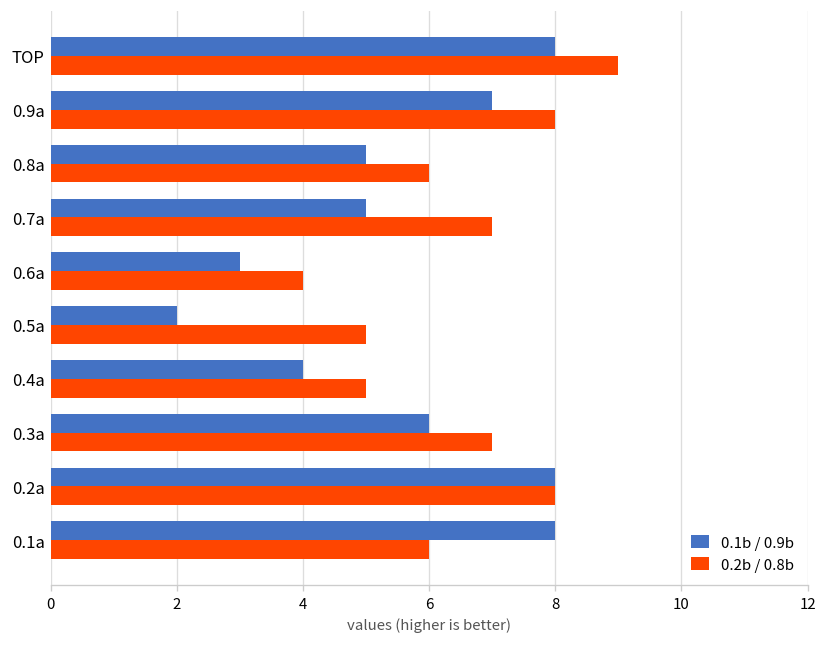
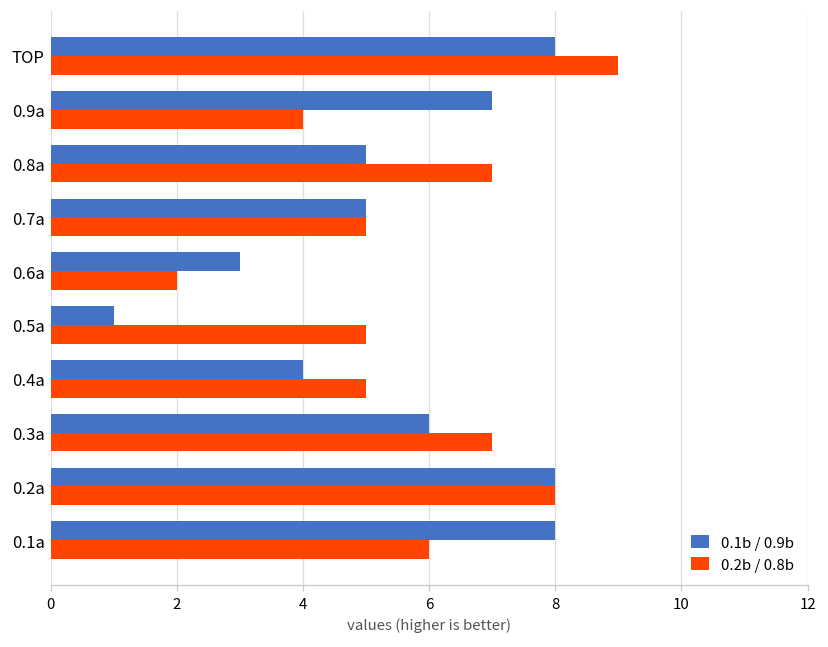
  {
    "0.1b / 0.9b": {
      "TOP": 8,
      "0.9a": 7,
      "0.8a": 5,
      "0.7a": 5,
      "0.6a": 3,
-     "0.5a": 2,
+     "0.5a": 1,
      "0.4a": 4,
      "0.3a": 6,
      "0.2a": 8,
      "0.1a": 8
    },
    "0.2b / 0.8b": {
      "TOP": 9,
-     "0.9a": 8,
-     "0.8a": 6,
-     "0.7a": 7,
-     "0.6a": 4,
+     "0.9a": 4,
+     "0.8a": 7,
+     "0.7a": 5,
+     "0.6a": 2,
      "0.5a": 5,
      "0.4a": 5,
      "0.3a": 7,
      "0.2a": 8,
      "0.1a": 6
    }
  }
